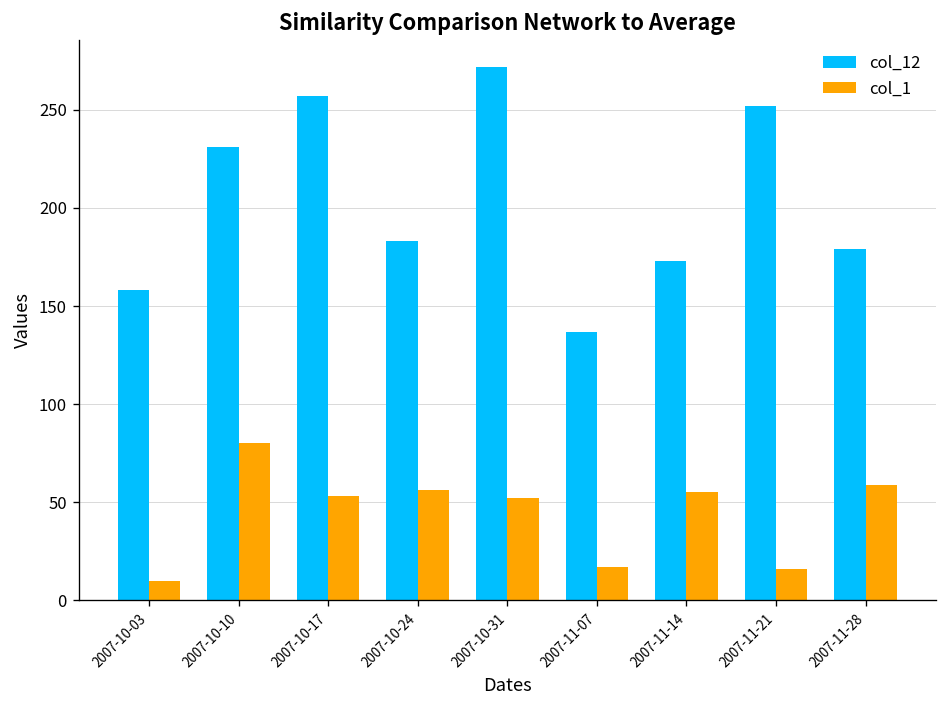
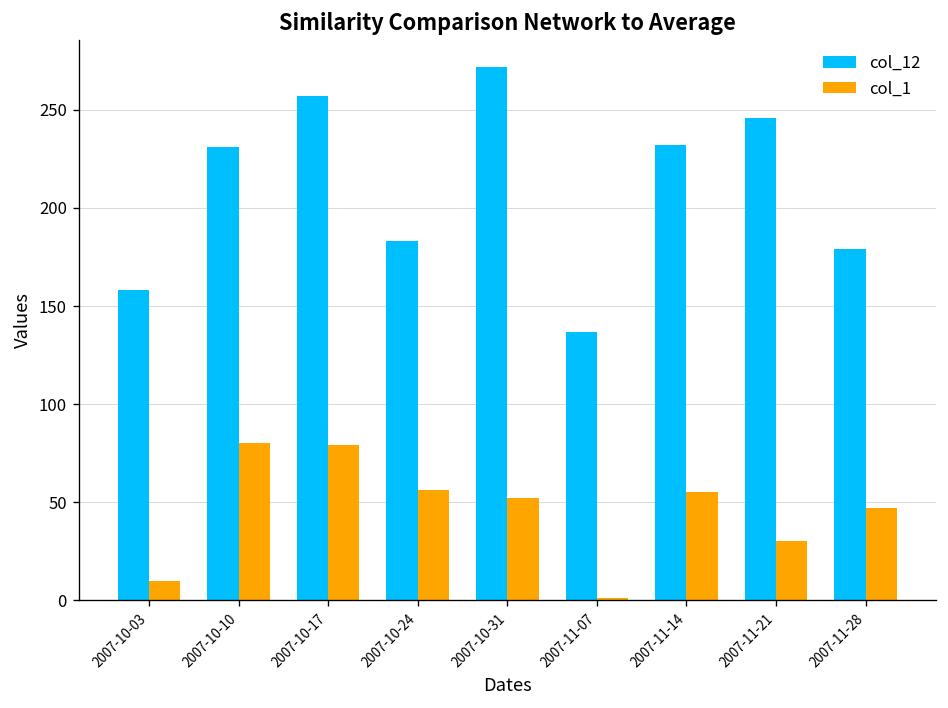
  {
    "col_12": {
      "2007-10-03": 158,
      "2007-10-10": 231,
      "2007-10-17": 257,
      "2007-10-24": 183,
      "2007-10-31": 272,
      "2007-11-07": 137,
-     "2007-11-14": 173,
-     "2007-11-21": 252,
+     "2007-11-14": 232,
+     "2007-11-21": 246,
      "2007-11-28": 179
    },
    "col_1": {
      "2007-10-03": 10,
      "2007-10-10": 80,
-     "2007-10-17": 53,
+     "2007-10-17": 79,
      "2007-10-24": 56,
      "2007-10-31": 52,
-     "2007-11-07": 17,
+     "2007-11-07": 1,
      "2007-11-14": 55,
-     "2007-11-21": 16,
-     "2007-11-28": 59
+     "2007-11-21": 30,
+     "2007-11-28": 47
    }
  }
